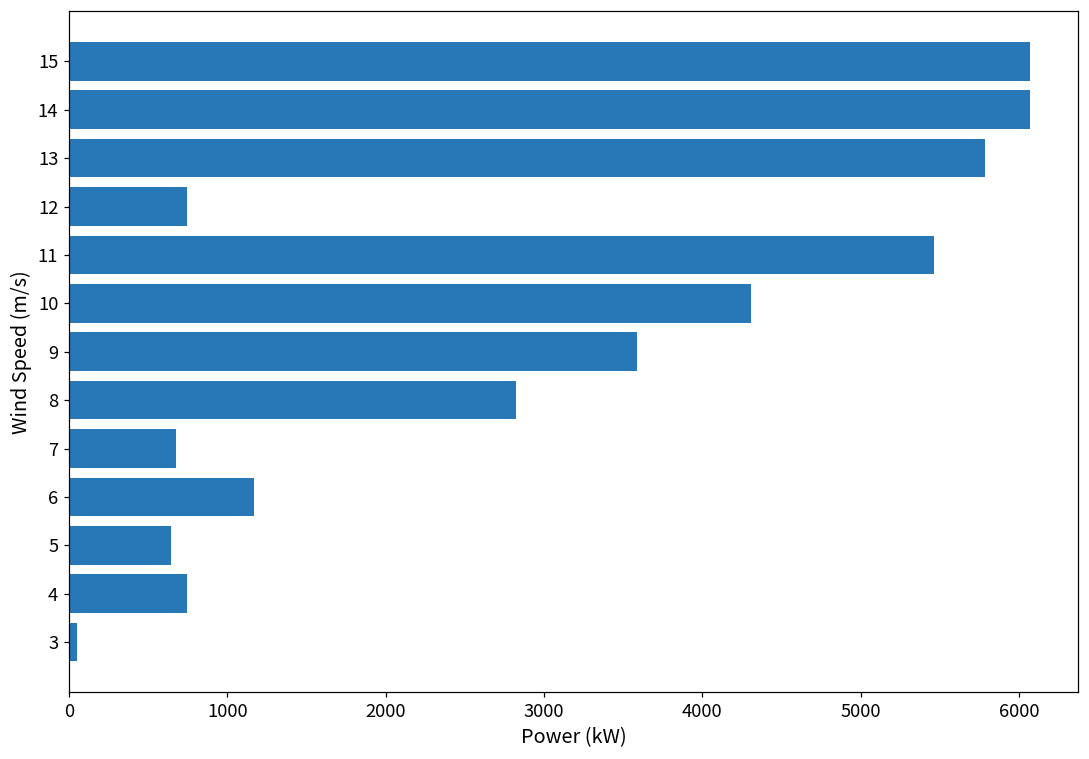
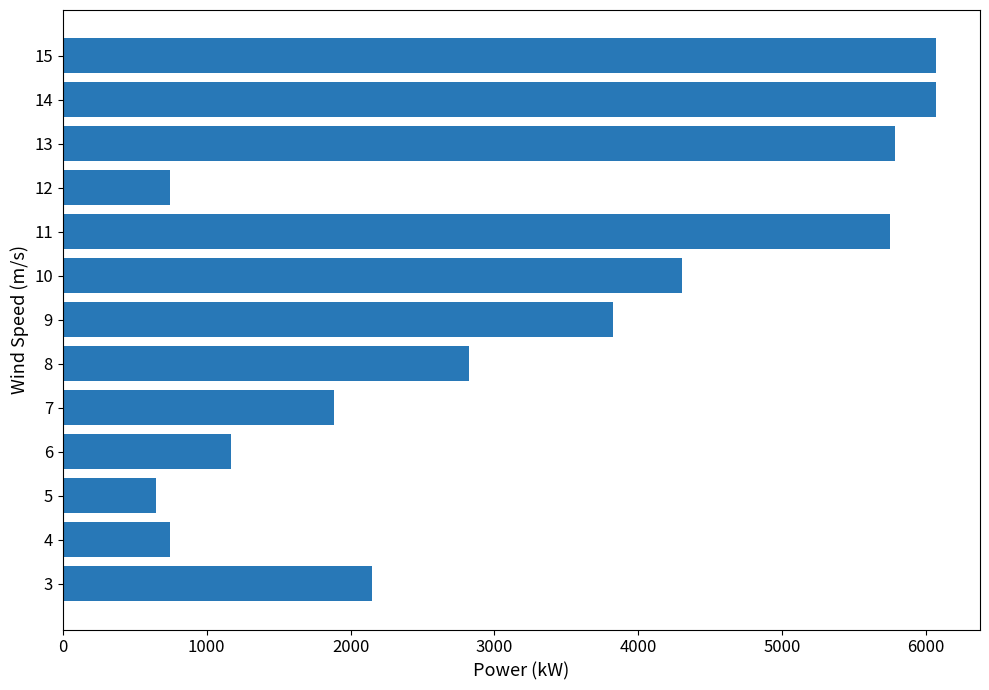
  {
    "15": 6070,
    "14": 6070,
    "13": 5780,
    "12": 740,
-   "11": 5470,
+   "11": 5750,
    "10": 4310,
-   "9": 3590,
+   "9": 3820,
    "8": 2820,
-   "7": 680,
+   "7": 1890,
    "6": 1170,
    "5": 650,
    "4": 740,
-   "3": 50
+   "3": 2150
  }
